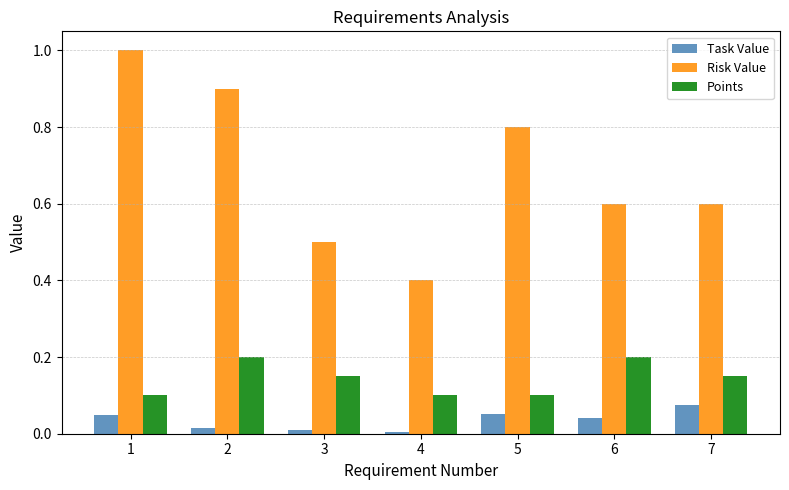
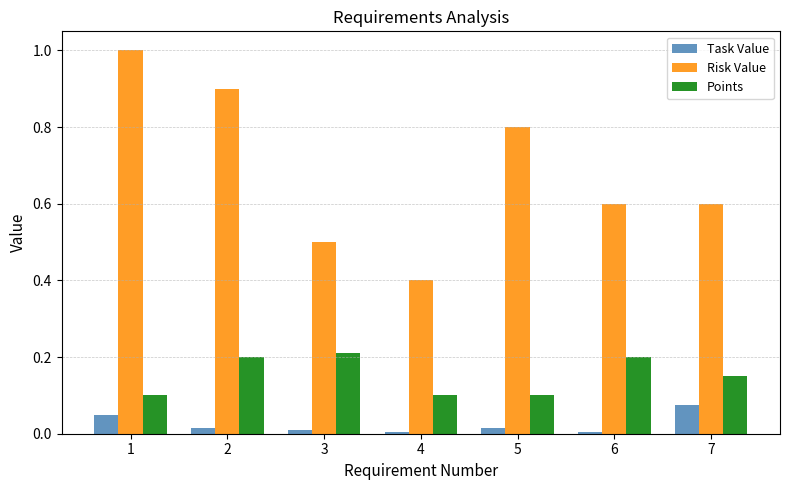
  {
    "Task Value": {
      "1": 0.05,
      "2": 0.02,
      "3": 0.01,
-     "5": 0.05,
-     "6": 0.04,
+     "5": 0.02,
+     "6": 0.00,
      "7": 0.07
    },
    "Risk Value": {
      "1": 1.00,
      "2": 0.90,
      "3": 0.50,
      "4": 0.40,
      "5": 0.80,
      "6": 0.60,
      "7": 0.60
    },
    "Points": {
      "1": 0.10,
      "2": 0.20,
-     "3": 0.15,
+     "3": 0.21,
      "4": 0.10,
      "5": 0.10,
      "6": 0.20,
      "7": 0.15
    }
  }
